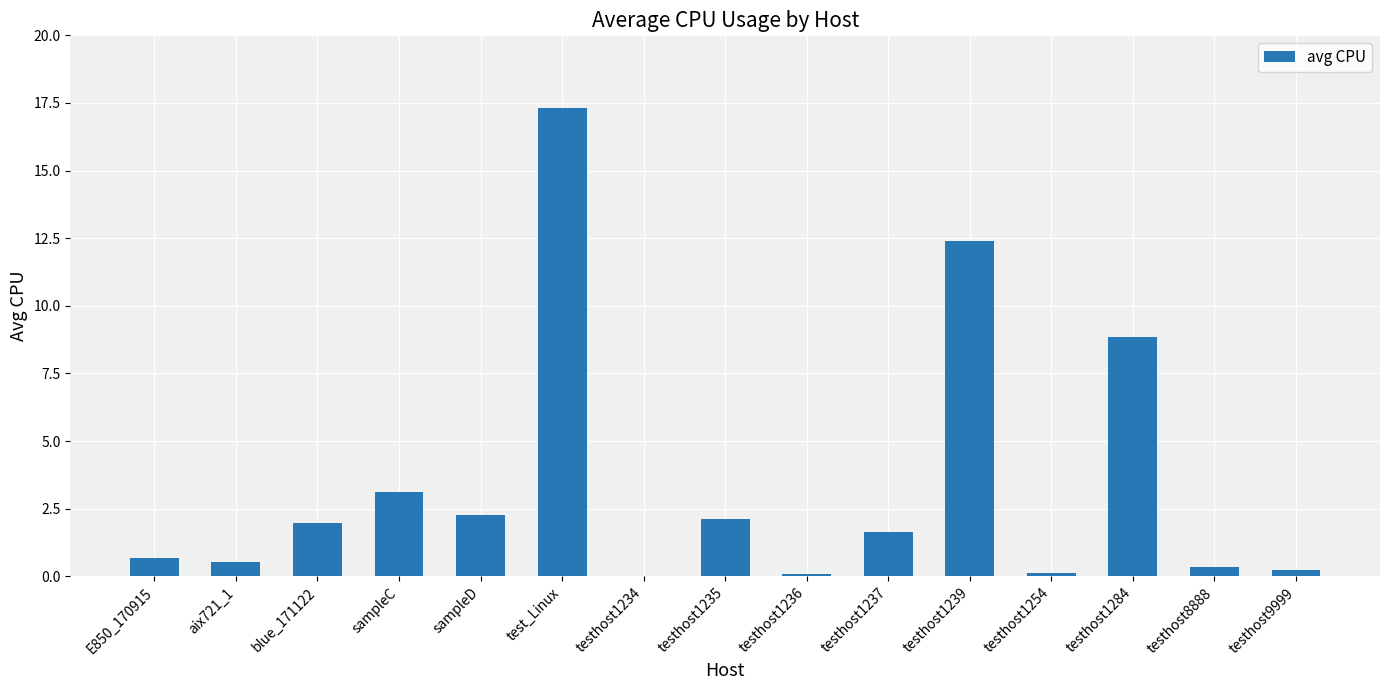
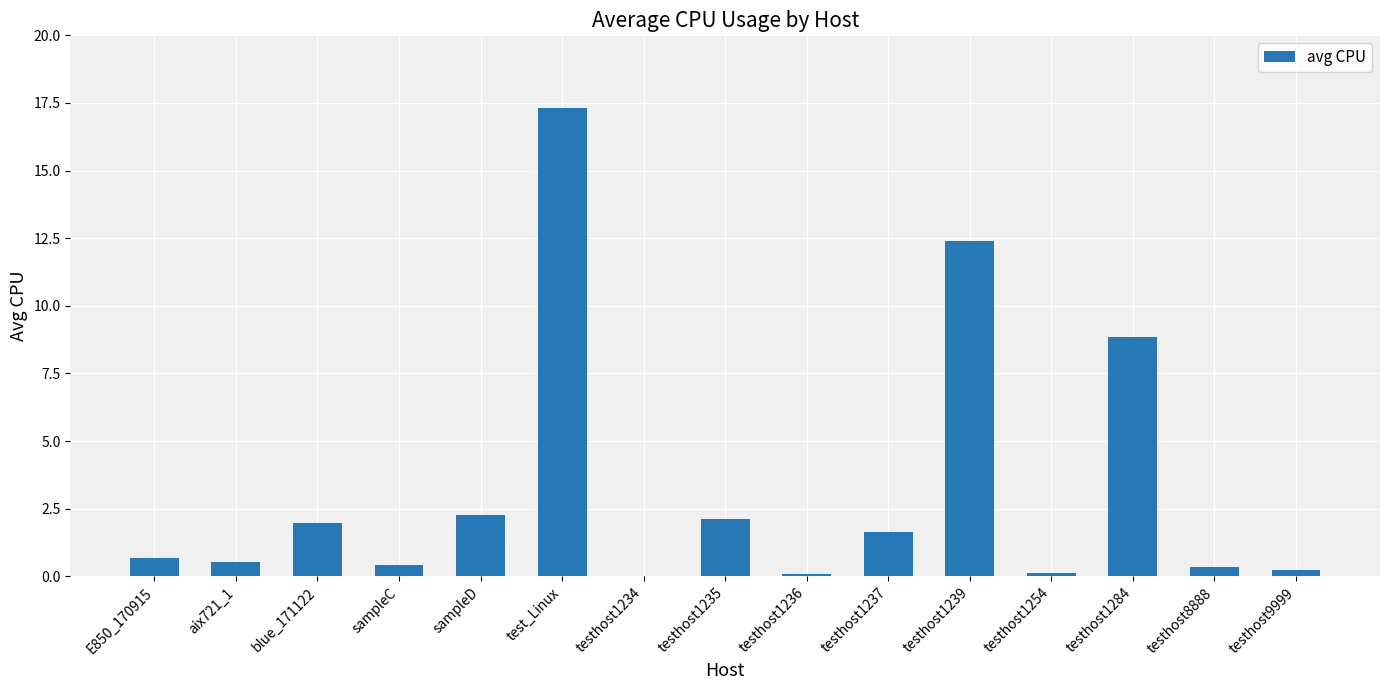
  {
    "E850_170915": 0.7,
    "aix721_1": 0.5,
    "blue_171122": 2.0,
-   "sampleC": 3.1,
+   "sampleC": 0.4,
    "sampleD": 2.3,
    "test_Linux": 17.3,
    "testhost1235": 2.1,
    "testhost1236": 0.1,
    "testhost1237": 1.6,
    "testhost1239": 12.4,
    "testhost1254": 0.1,
    "testhost1284": 8.8,
    "testhost8888": 0.4,
    "testhost9999": 0.2
  }
